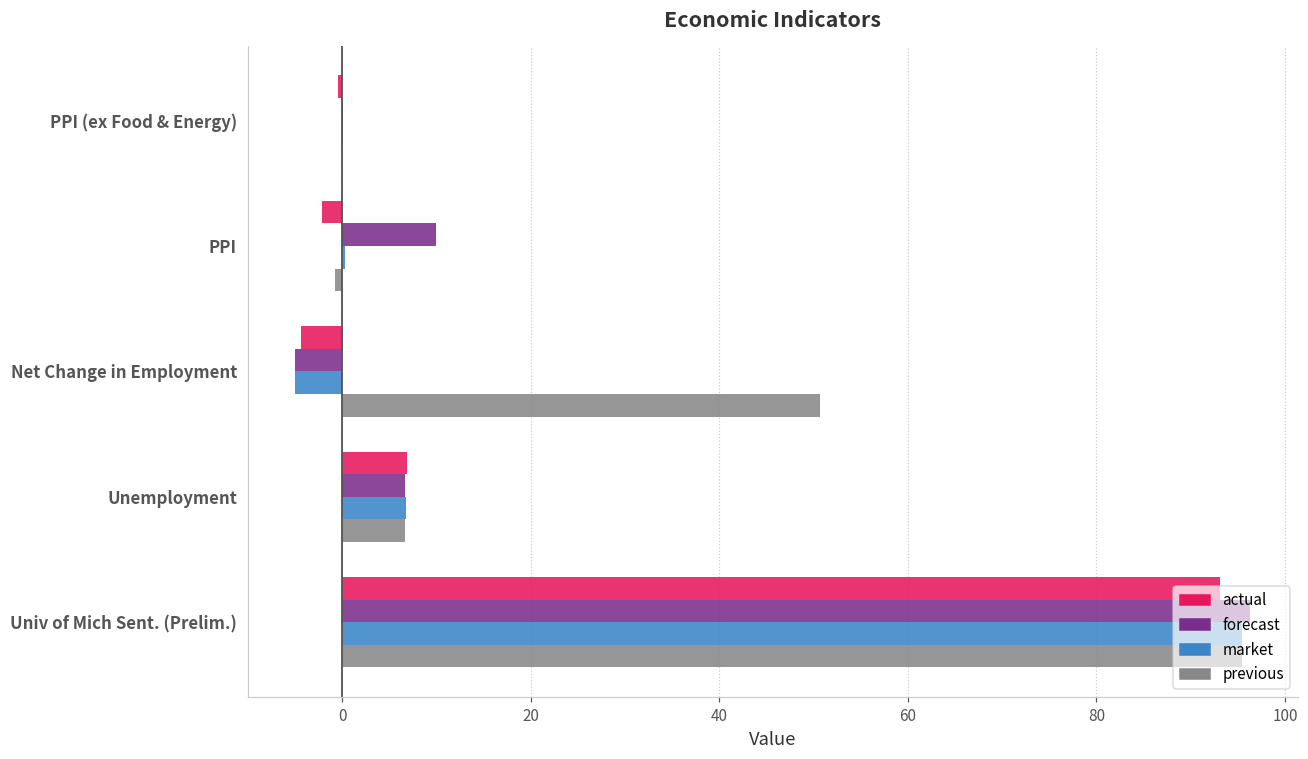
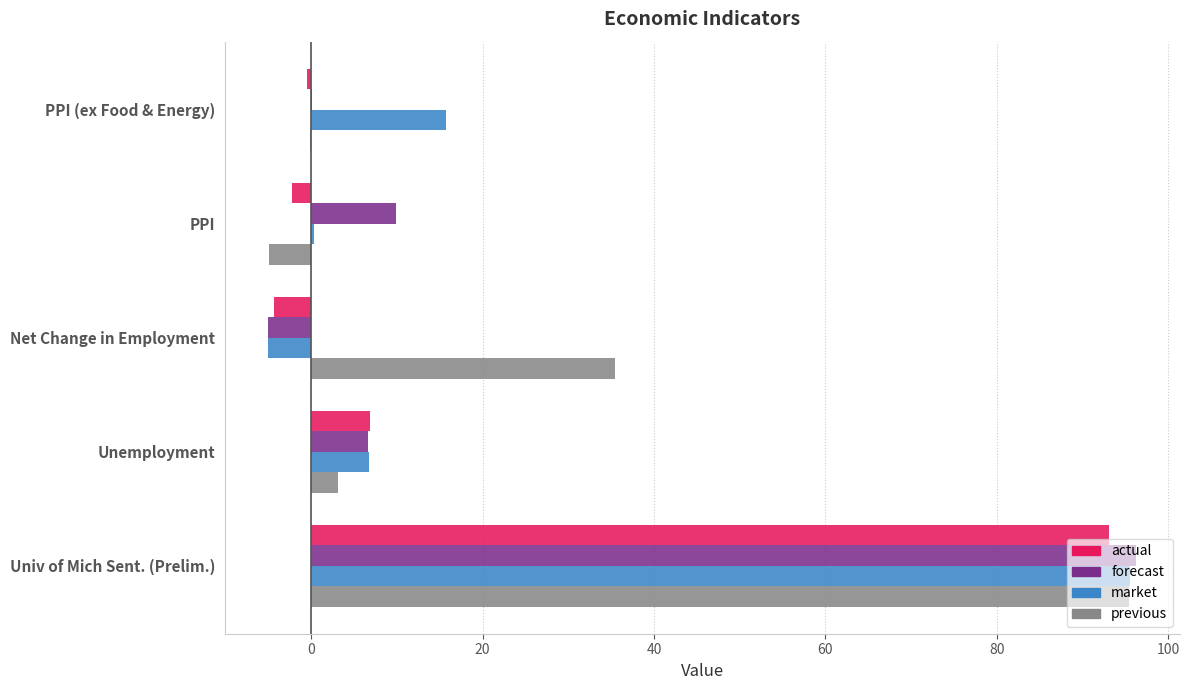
  {
    "actual": {
      "PPI (ex Food & Energy)": -1,
      "PPI": -2,
      "Net Change in Employment": -4,
      "Unemployment": 7,
      "Univ of Mich Sent. (Prelim.)": 93
    },
    "forecast": {
      "PPI": 10,
      "Net Change in Employment": -5,
      "Unemployment": 7
    },
    "market": {
-     "PPI (ex Food & Energy)": 0,
+     "PPI (ex Food & Energy)": 16,
      "PPI": 0,
      "Net Change in Employment": -5,
      "Unemployment": 7
    },
    "previous": {
-     "PPI": -1,
-     "Net Change in Employment": 51,
-     "Unemployment": 7
+     "PPI": -5,
+     "Net Change in Employment": 35,
+     "Unemployment": 3
    }
  }
